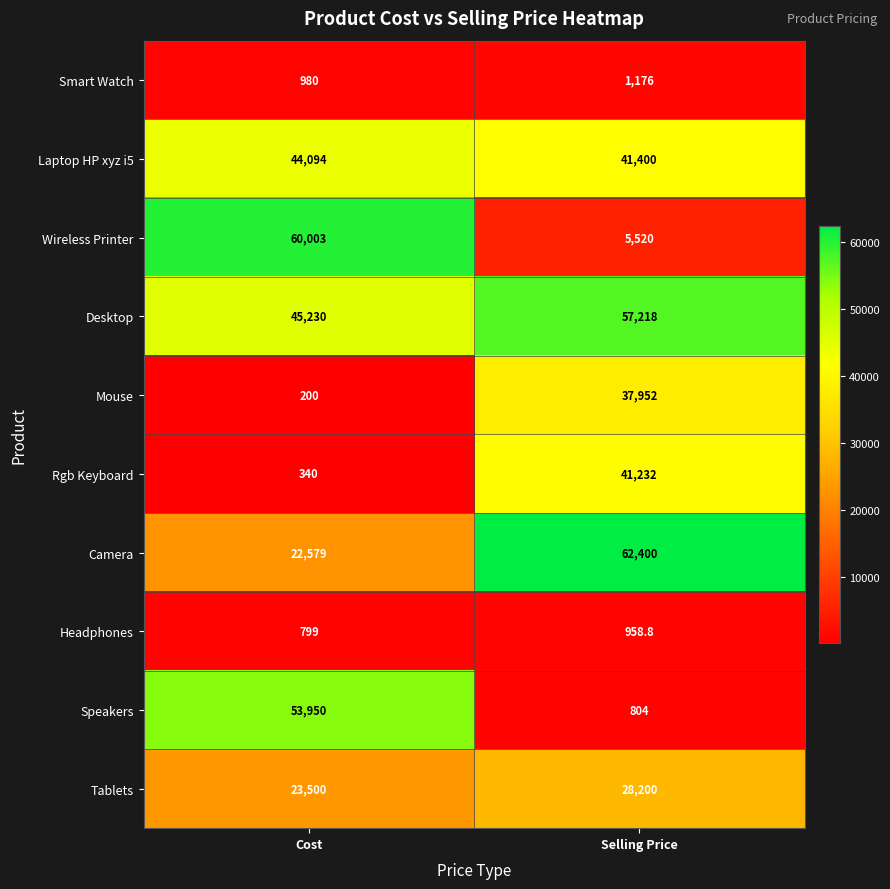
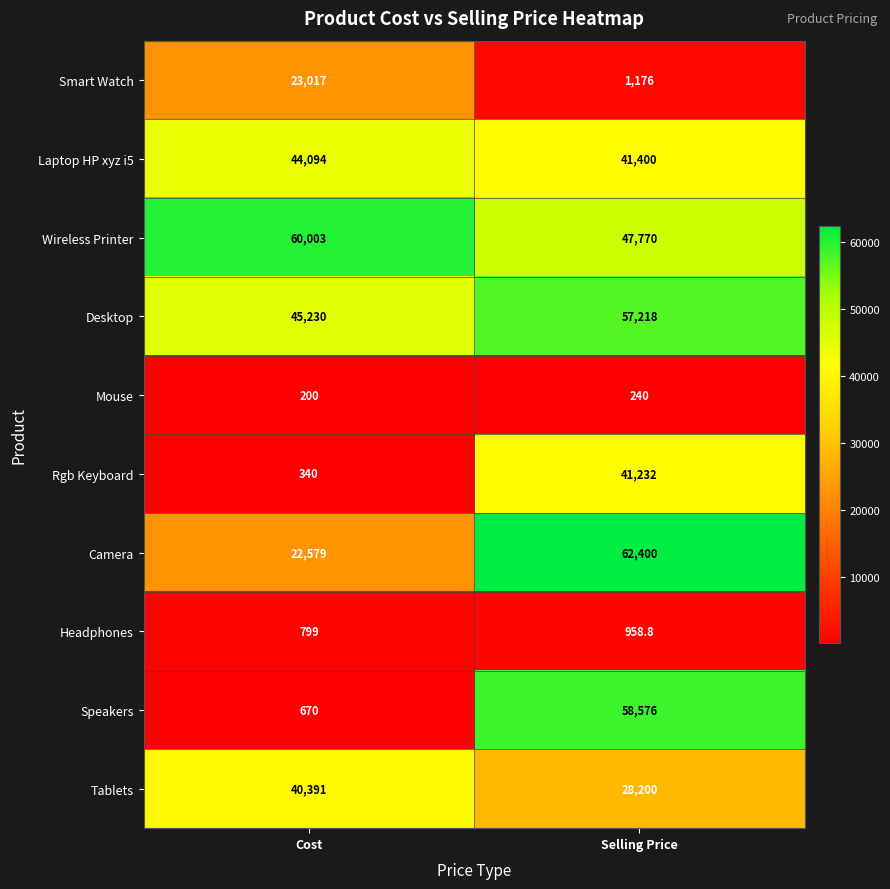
  {
    "Smart Watch": {
-     "Cost": "980",
+     "Cost": "23,017",
      "Selling Price": "1,176"
    },
    "Laptop HP xyz i5": {
      "Cost": "44,094",
      "Selling Price": "41,400"
    },
    "Wireless Printer": {
      "Cost": "60,003",
-     "Selling Price": "5,520"
+     "Selling Price": "47,770"
    },
    "Desktop": {
      "Cost": "45,230",
      "Selling Price": "57,218"
    },
    "Mouse": {
      "Cost": "200",
-     "Selling Price": "37,952"
+     "Selling Price": "240"
    },
    "Rgb Keyboard": {
      "Cost": "340",
      "Selling Price": "41,232"
    },
    "Camera": {
      "Cost": "22,579",
      "Selling Price": "62,400"
    },
    "Headphones": {
      "Cost": "799",
      "Selling Price": "958.8"
    },
    "Speakers": {
-     "Cost": "53,950",
-     "Selling Price": "804"
+     "Cost": "670",
+     "Selling Price": "58,576"
    },
    "Tablets": {
-     "Cost": "23,500",
+     "Cost": "40,391",
      "Selling Price": "28,200"
    }
  }
